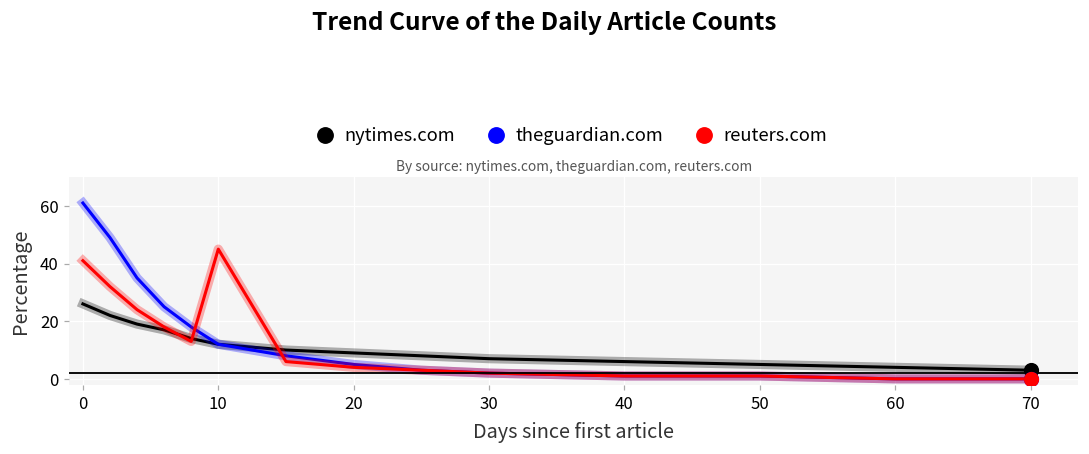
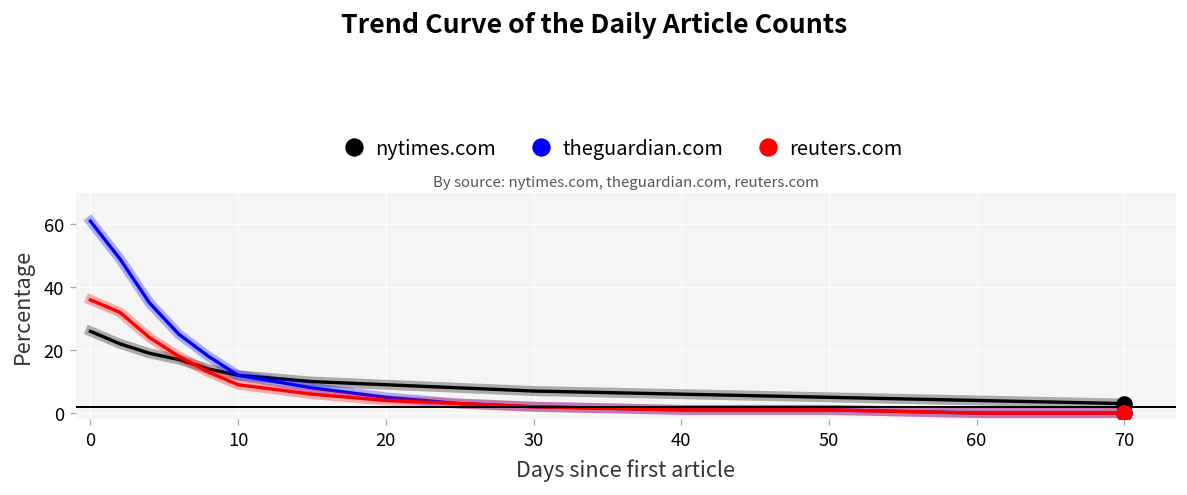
  {
    "reuters.com": {
-     "0": 41,
-     "10": 45,
+     "0": 36,
+     "10": 9,
      "20": 4
    }
  }
